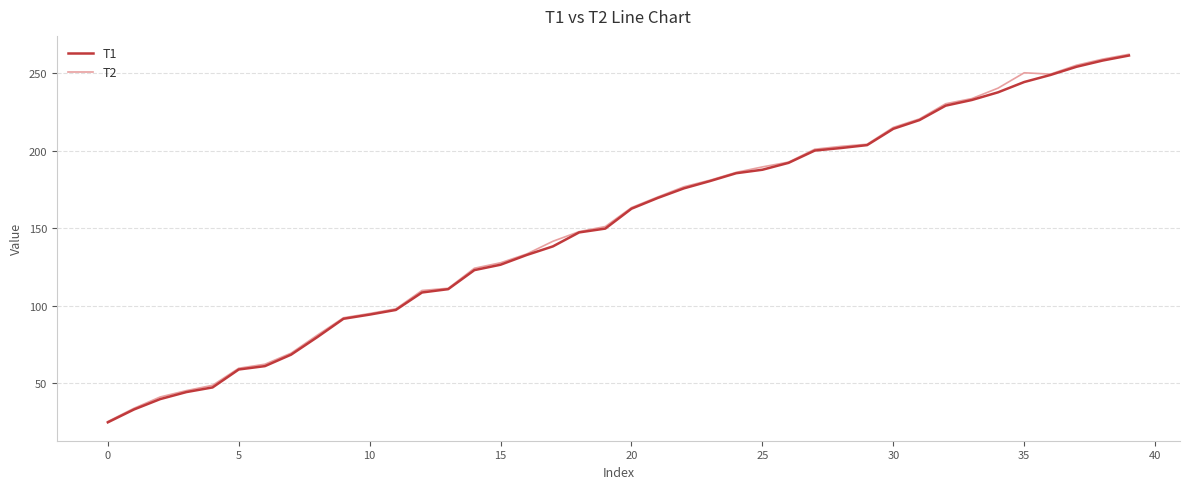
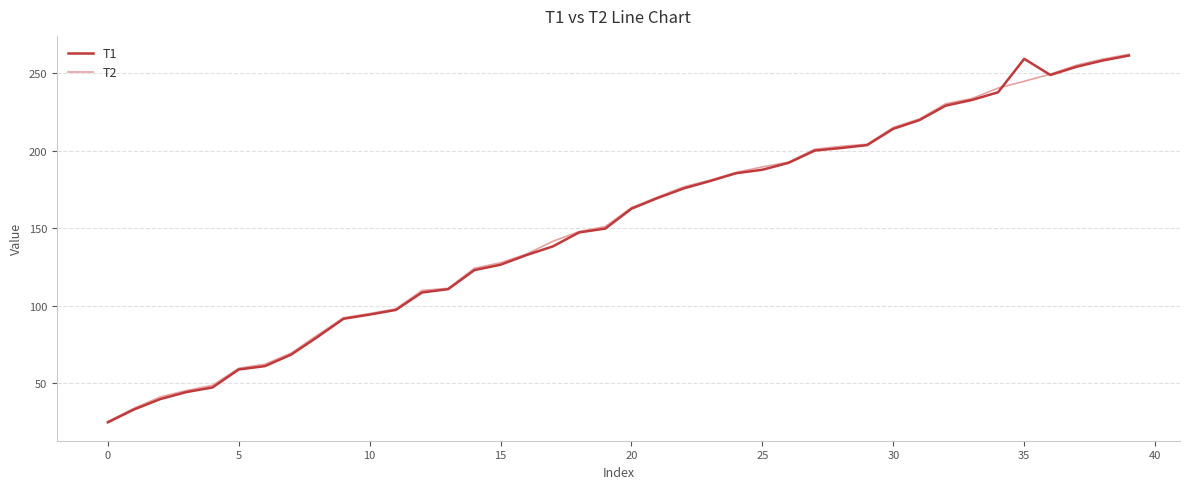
  {
    "T1": {
      "25": 188,
-     "35": 244
+     "35": 259
    },
    "T2": {
      "25": 190,
-     "35": 250
+     "35": 245
    }
  }
